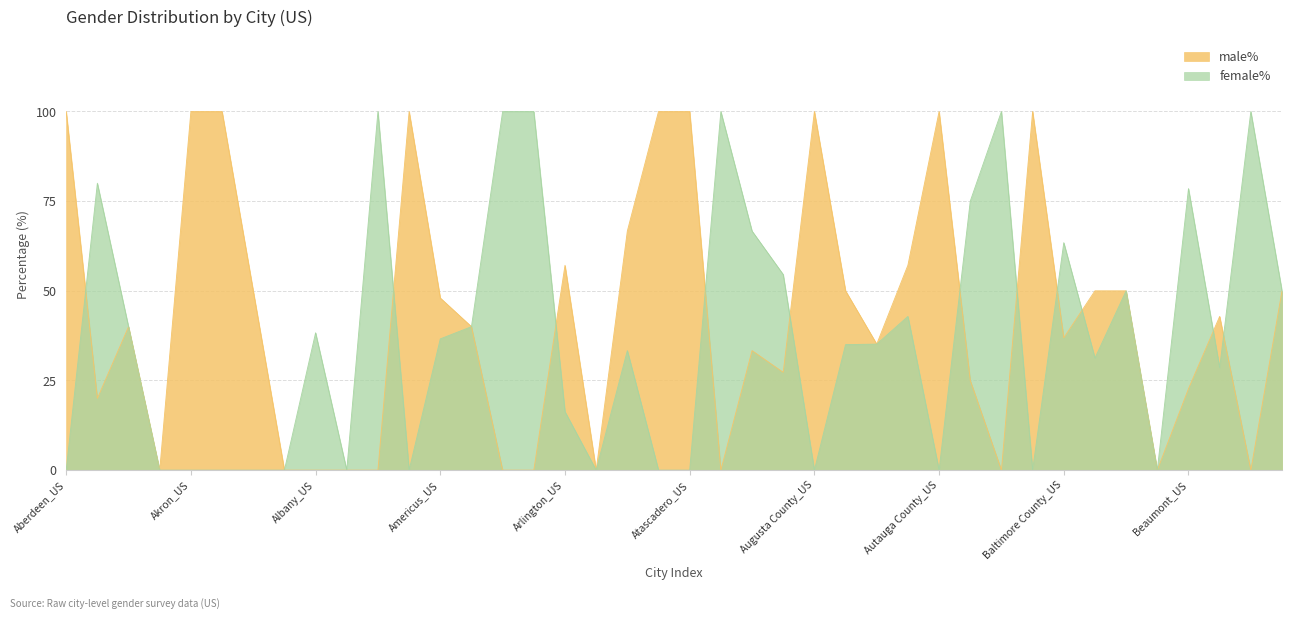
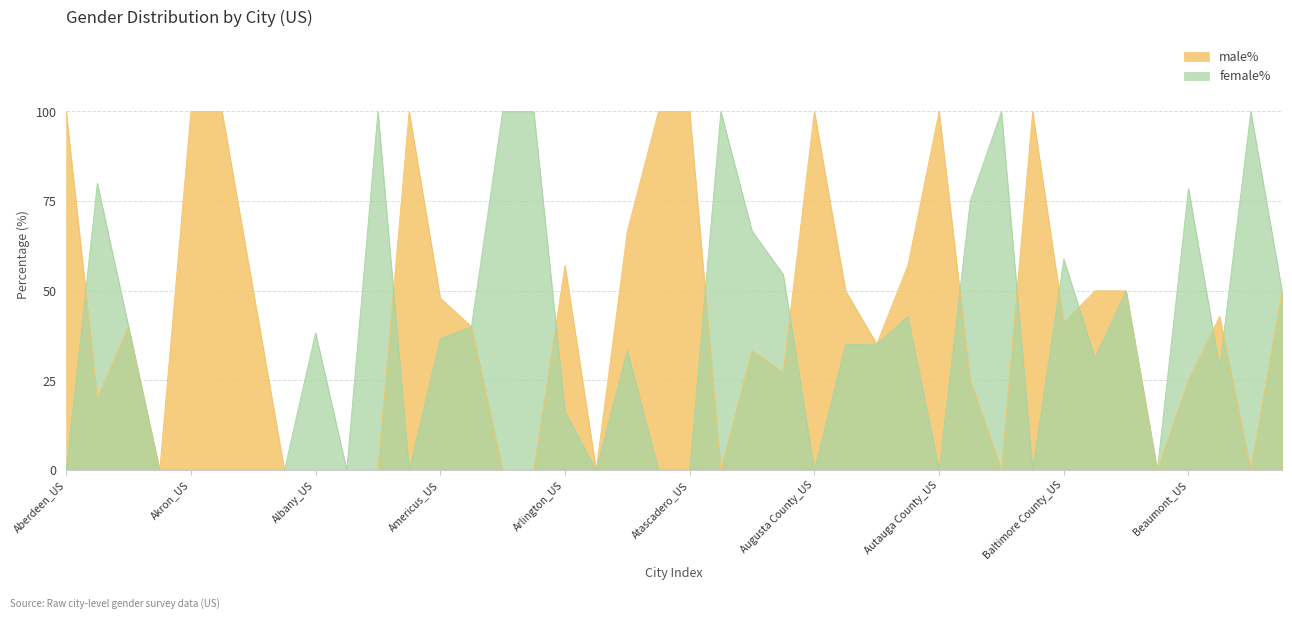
  {
    "male%": {
      "Aberdeen_US": 100,
      "Akron_US": 100,
      "Albany_US": 0,
      "Americus_US": 48,
      "Arlington_US": 57,
      "Atascadero_US": 100,
      "Augusta County_US": 100,
      "Autauga County_US": 100,
-     "Baltimore County_US": 37,
-     "Beaumont_US": 23
+     "Baltimore County_US": 41,
+     "Beaumont_US": 25
    },
    "female%": {
      "Aberdeen_US": 0,
      "Akron_US": 0,
      "Albany_US": 38,
      "Americus_US": 37,
      "Arlington_US": 16,
      "Atascadero_US": 0,
      "Augusta County_US": 0,
      "Autauga County_US": 0,
-     "Baltimore County_US": 63,
+     "Baltimore County_US": 59,
      "Beaumont_US": 79
    }
  }
